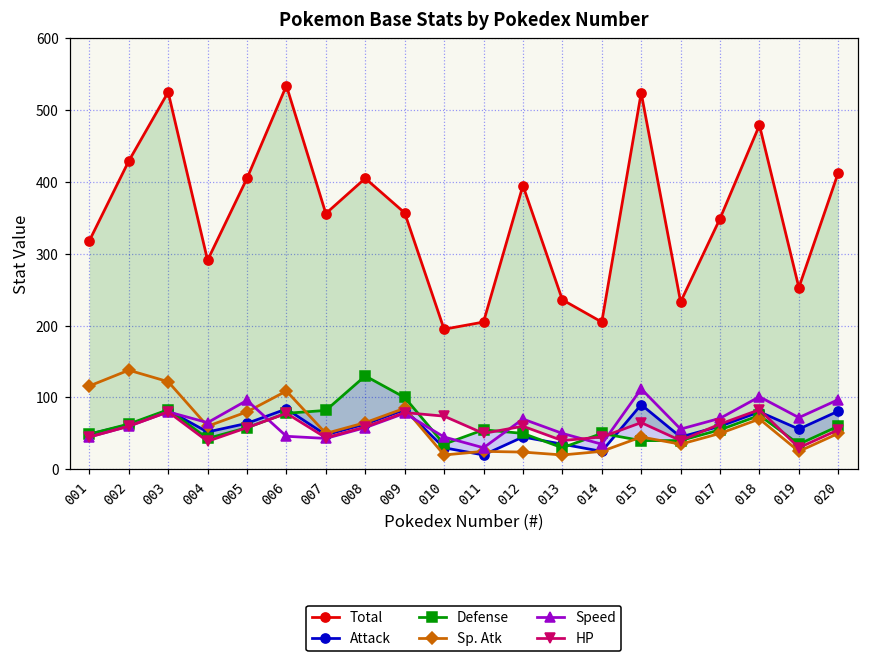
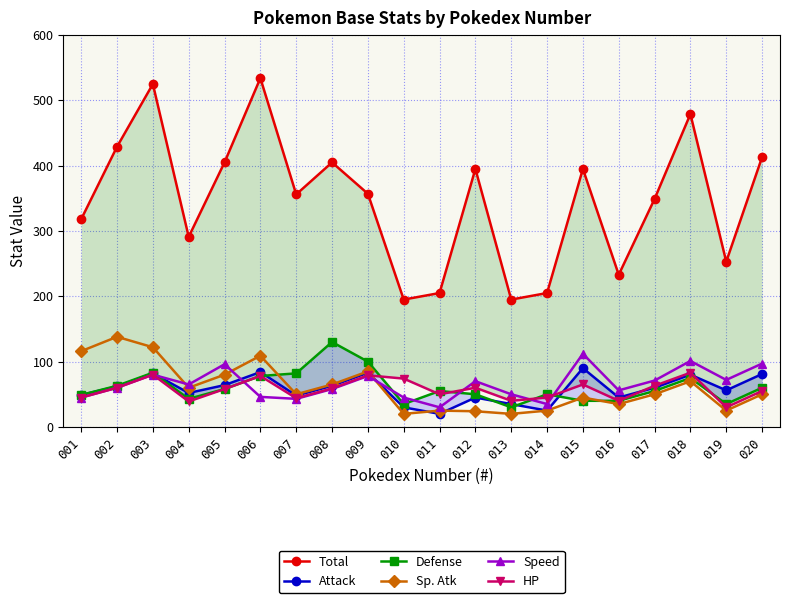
  {
    "Total": {
      "001": 320,
      "002": 430,
      "003": 530,
      "004": 290,
      "005": 410,
      "006": 530,
      "007": 360,
      "008": 410,
      "009": 360,
      "010": 200,
      "011": 210,
      "012": 400,
-     "013": 240,
+     "013": 200,
      "014": 210,
-     "015": 520,
+     "015": 400,
      "016": 230,
      "017": 350,
      "018": 480,
      "019": 250,
      "020": 410
    },
    "Defense": {
      "004": 40,
      "013": 30,
      "015": 40,
      "017": 60,
      "018": 80,
      "019": 40,
      "020": 60
    },
    "Sp. Atk": {
      "001": 120,
      "002": 140,
      "003": 120,
      "004": 60,
      "005": 80,
      "006": 110,
      "010": 20,
      "011": 30,
      "012": 20,
      "013": 20,
      "015": 50,
      "016": 40,
      "017": 50,
      "018": 70,
      "019": 30,
      "020": 50
    },
    "Speed": {
      "004": 70,
      "005": 100,
      "006": 50,
      "010": 50,
      "011": 30,
      "012": 70,
      "013": 50,
      "014": 40,
      "015": 110,
      "016": 60,
      "017": 70,
      "018": 100,
      "019": 70,
      "020": 100
    },
    "HP": {
      "004": 40,
      "010": 70,
      "011": 50,
      "012": 60,
      "013": 40,
      "014": 50,
      "015": 70,
      "019": 30,
      "020": 60
    }
  }
